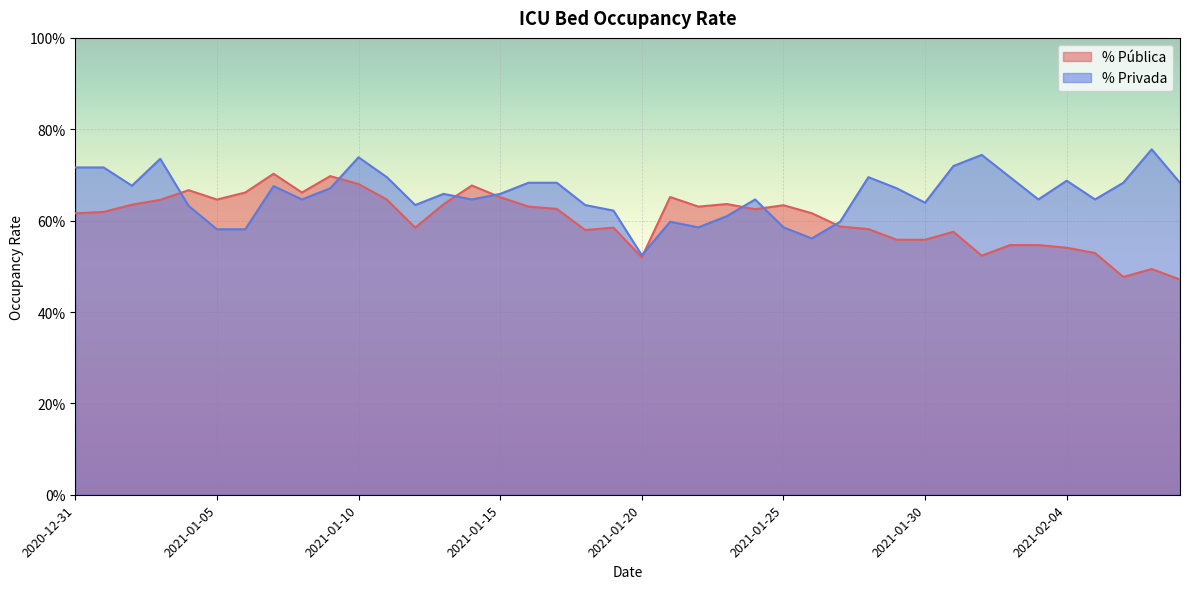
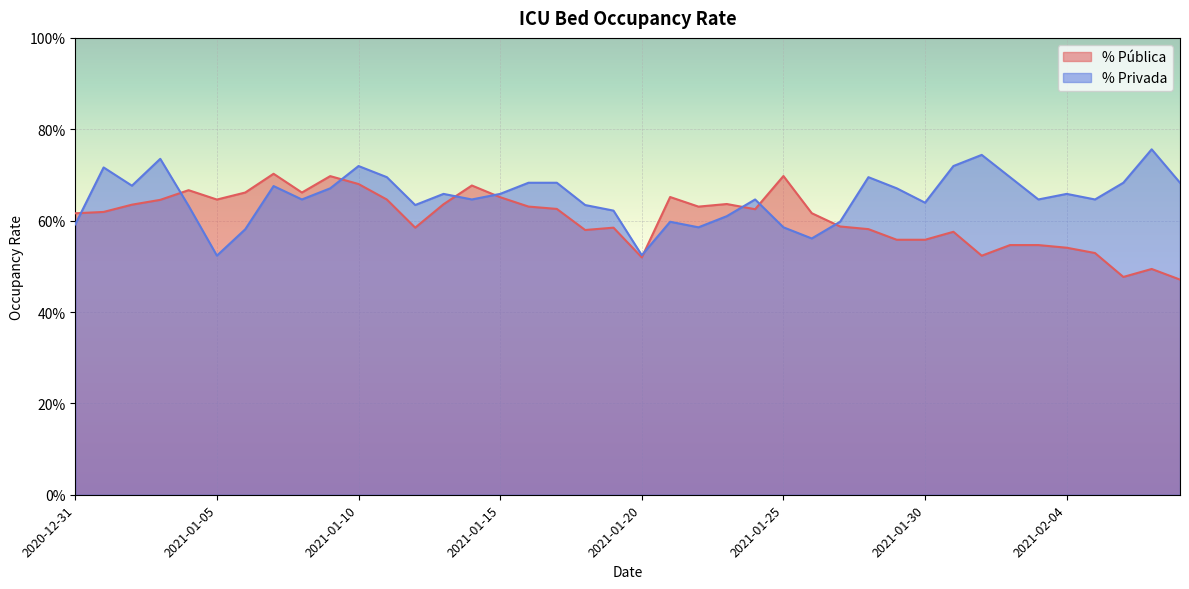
  {
    "% Pública": {
      "2020-12-31": "62%",
      "2021-01-05": "65%",
      "2021-01-10": "68%",
      "2021-01-15": "65%",
-     "2021-01-25": "63%",
+     "2021-01-25": "70%",
      "2021-01-30": "56%",
      "2021-02-04": "54%"
    },
    "% Privada": {
-     "2020-12-31": "72%",
-     "2021-01-05": "58%",
-     "2021-01-10": "74%",
+     "2020-12-31": "59%",
+     "2021-01-05": "52%",
+     "2021-01-10": "72%",
      "2021-01-15": "66%",
      "2021-01-25": "59%",
      "2021-01-30": "64%",
-     "2021-02-04": "69%"
+     "2021-02-04": "66%"
    }
  }
